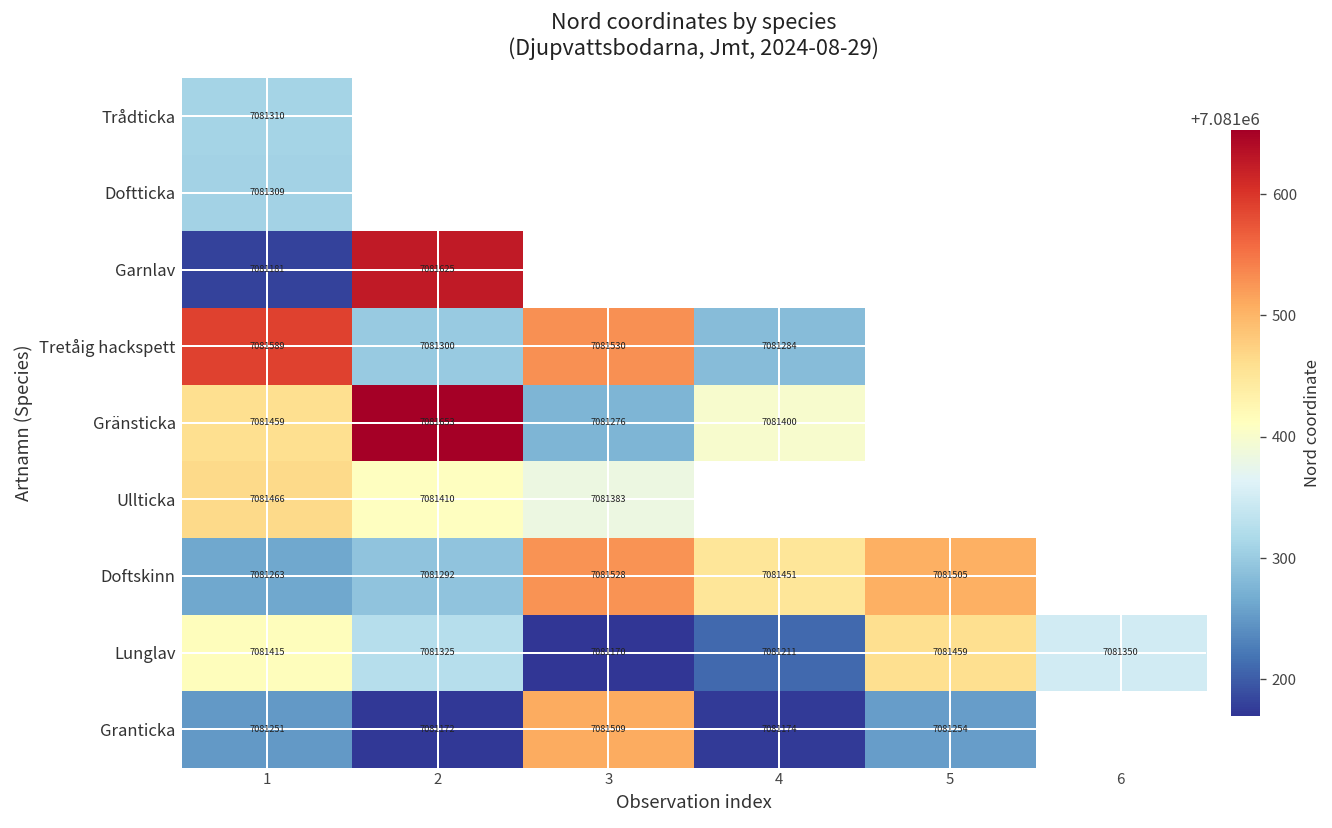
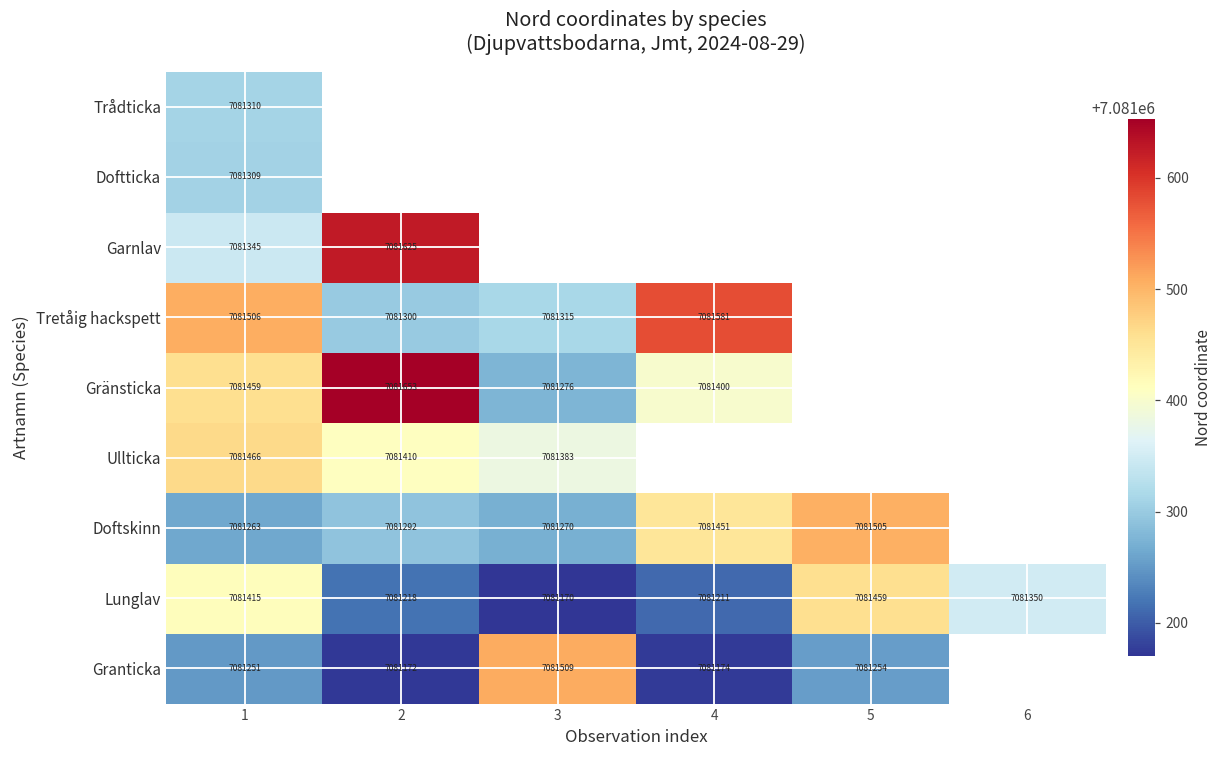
  {
    "Trådticka": {
      "1": 7081310
    },
    "Doftticka": {
      "1": 7081309
    },
    "Garnlav": {
-     "1": 7081181,
+     "1": 7081345,
      "2": 7081625
    },
    "Tretåig hackspett": {
-     "1": 7081589,
+     "1": 7081506,
      "2": 7081300,
-     "3": 7081530,
-     "4": 7081284
+     "3": 7081315,
+     "4": 7081581
    },
    "Gränsticka": {
      "1": 7081459,
      "2": 7081653,
      "3": 7081276,
      "4": 7081400
    },
    "Ullticka": {
      "1": 7081466,
      "2": 7081410,
      "3": 7081383
    },
    "Doftskinn": {
      "1": 7081263,
      "2": 7081292,
-     "3": 7081528,
+     "3": 7081270,
      "4": 7081451,
      "5": 7081505
    },
    "Lunglav": {
      "1": 7081415,
-     "2": 7081325,
+     "2": 7081218,
      "3": 7081170,
      "4": 7081211,
      "5": 7081459,
      "6": 7081350
    },
    "Granticka": {
      "1": 7081251,
      "2": 7081172,
      "3": 7081509,
      "4": 7081174,
      "5": 7081254
    }
  }
